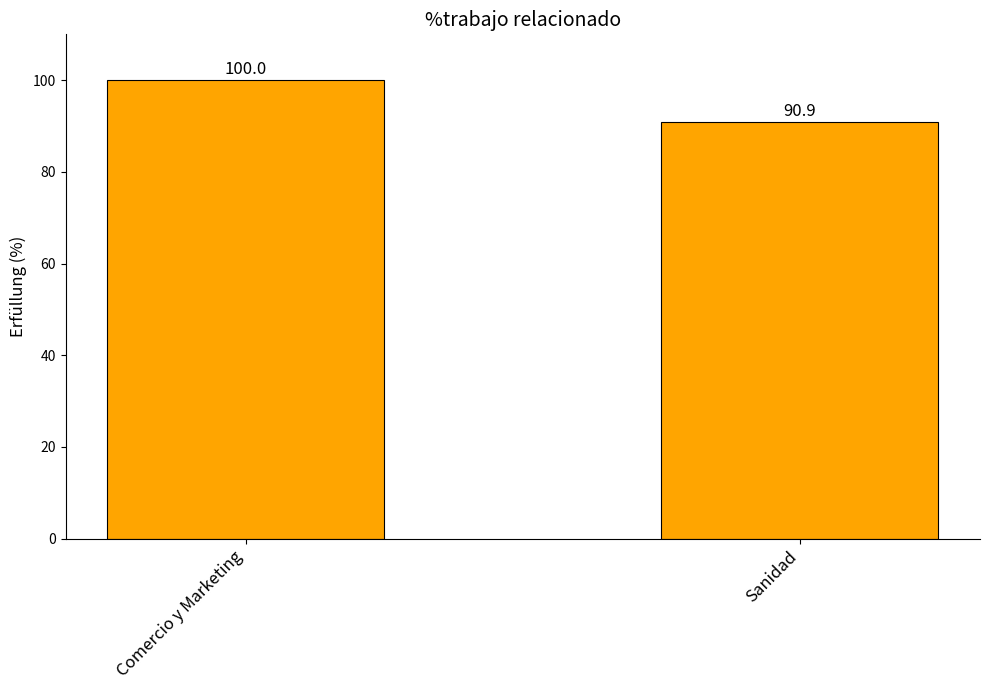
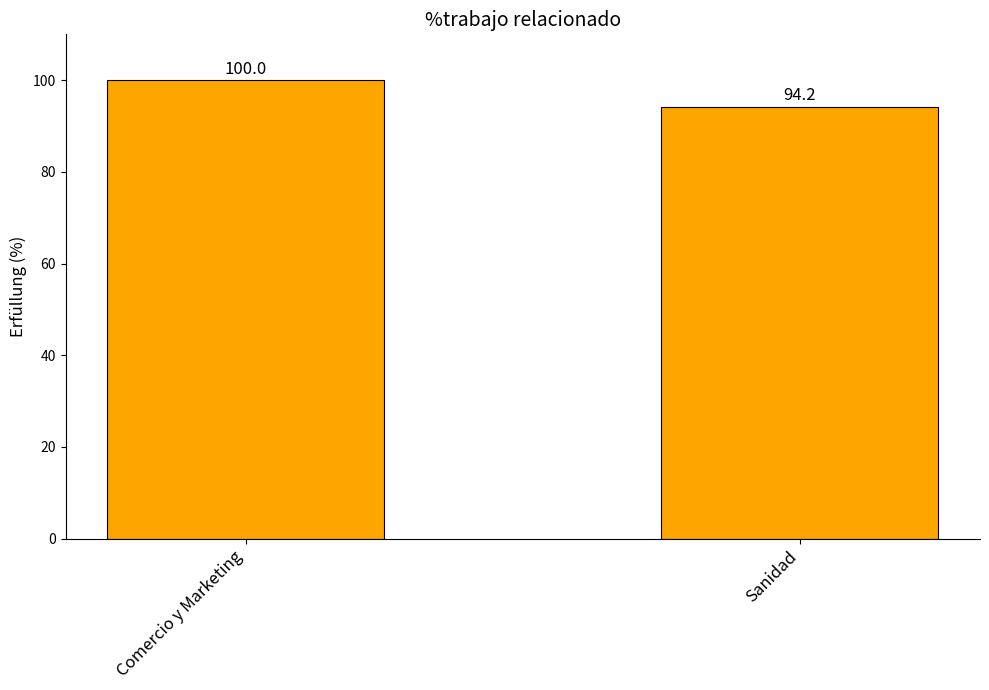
  {
    "Comercio y Marketing": 100.0,
-   "Sanidad": 90.9
+   "Sanidad": 94.2
  }
